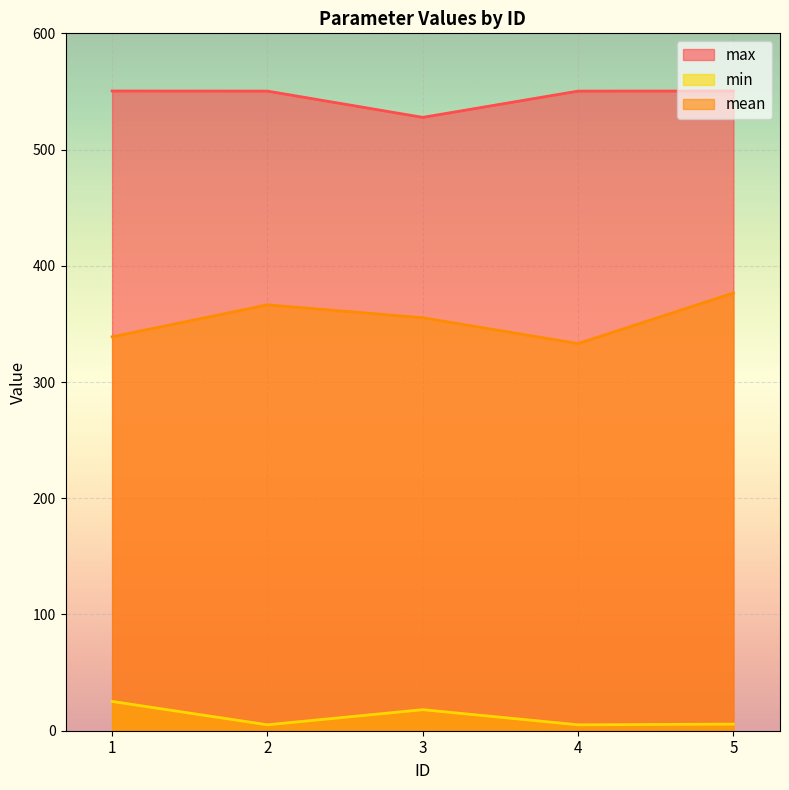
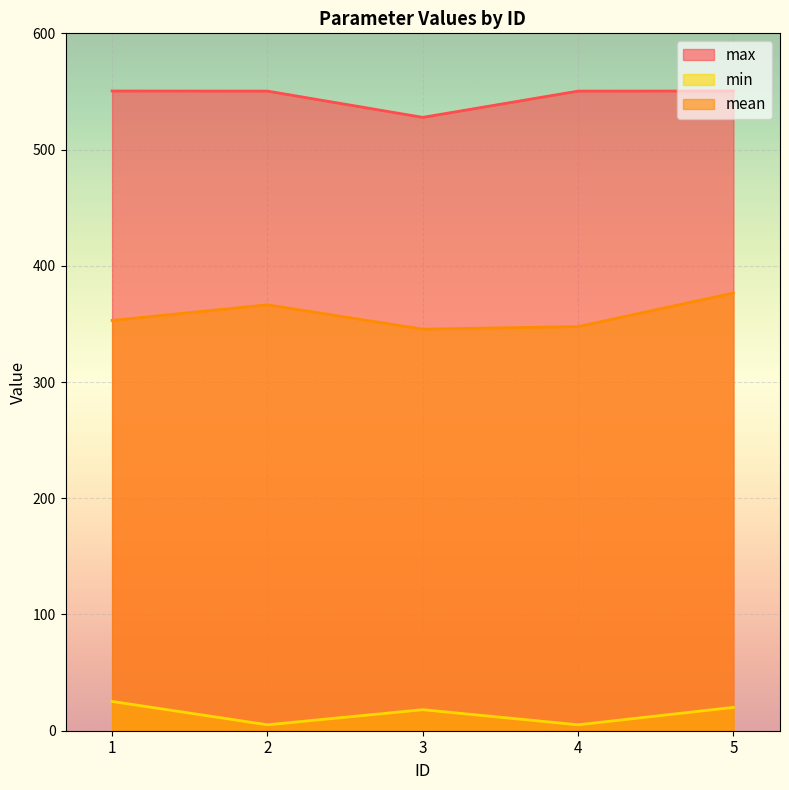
  {
    "max": {
      "1": 550,
      "2": 550,
      "3": 528,
      "4": 550
    },
    "min": {
      "1": 25,
      "2": 5,
      "3": 18,
      "4": 5,
-     "5": 6
+     "5": 20
    },
    "mean": {
-     "1": 339,
+     "1": 353,
      "2": 366,
-     "3": 355,
-     "4": 333,
+     "3": 346,
+     "4": 348,
      "5": 377
    }
  }
